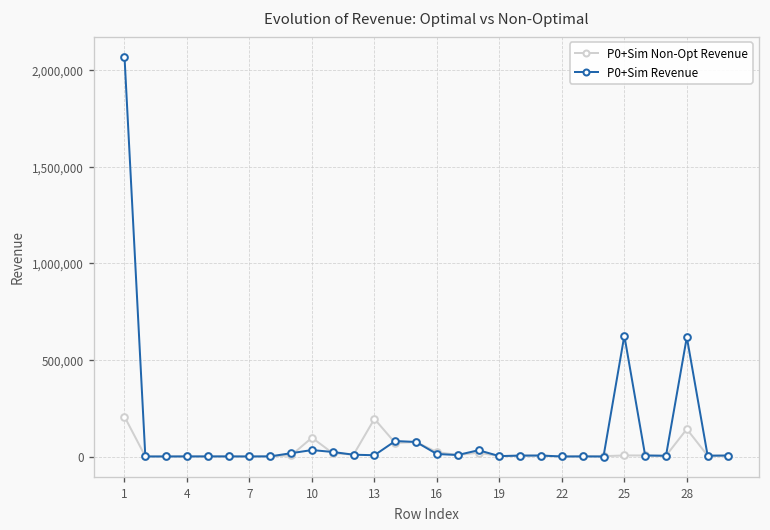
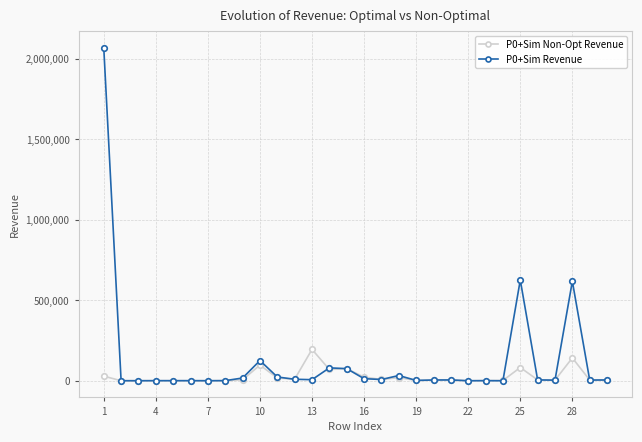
  {
    "P0+Sim Non-Opt Revenue": {
-     "1": "210,000",
+     "1": "30,000",
      "10": "100,000",
      "13": "190,000",
-     "25": "10,000",
+     "25": "80,000",
      "28": "140,000"
    },
    "P0+Sim Revenue": {
      "1": "2,070,000",
-     "10": "30,000",
+     "10": "130,000",
      "13": "10,000",
      "25": "630,000",
      "28": "620,000"
    }
  }
